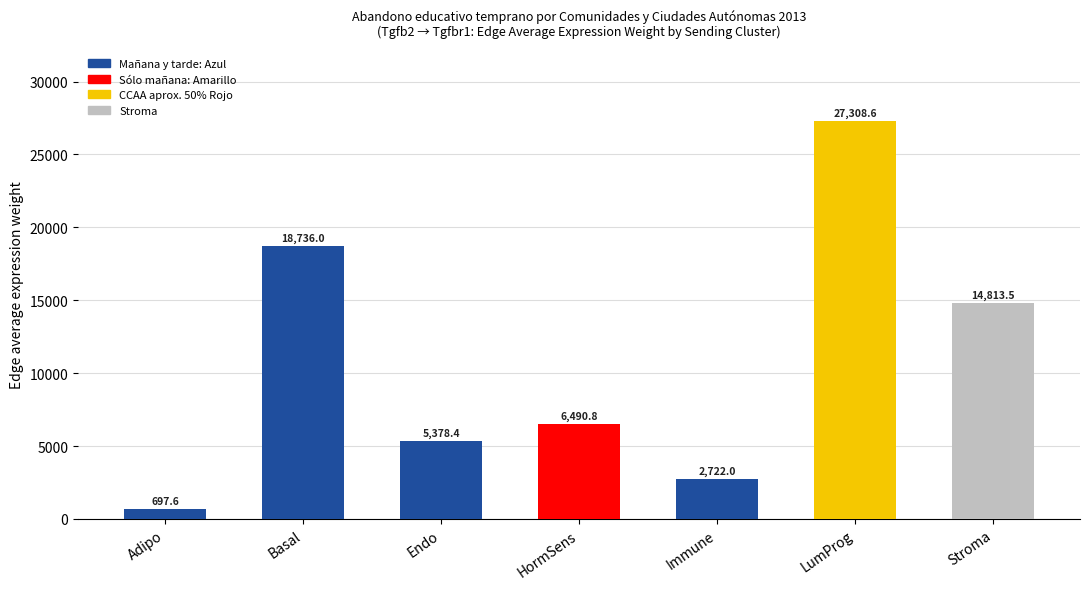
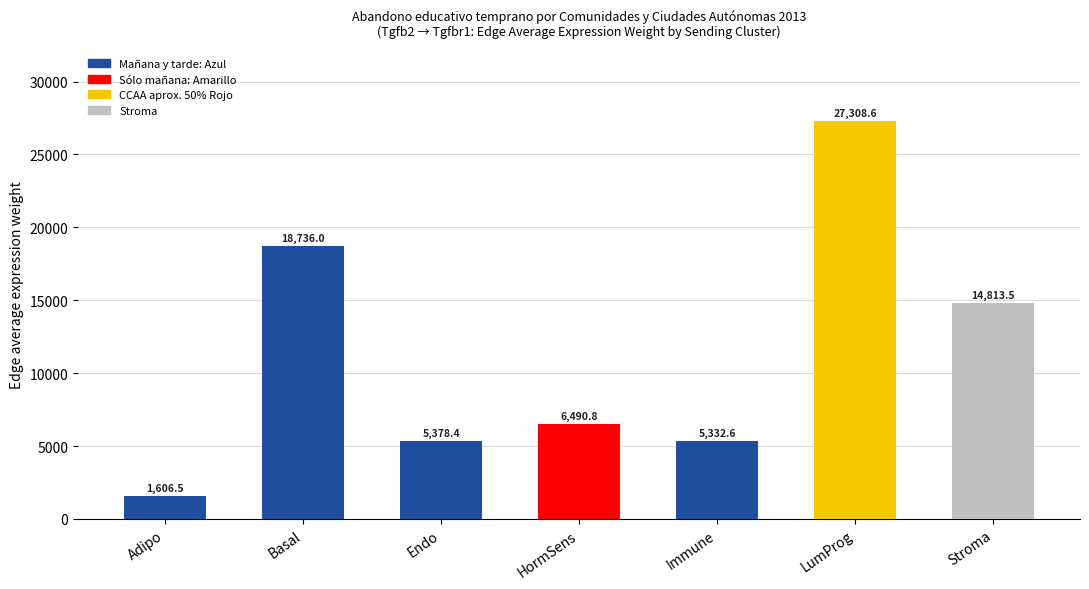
  {
-   "Adipo": "697.6",
+   "Adipo": "1,606.5",
    "Basal": "18,736.0",
    "Endo": "5,378.4",
    "HormSens": "6,490.8",
-   "Immune": "2,722.0",
+   "Immune": "5,332.6",
    "LumProg": "27,308.6",
    "Stroma": "14,813.5"
  }
